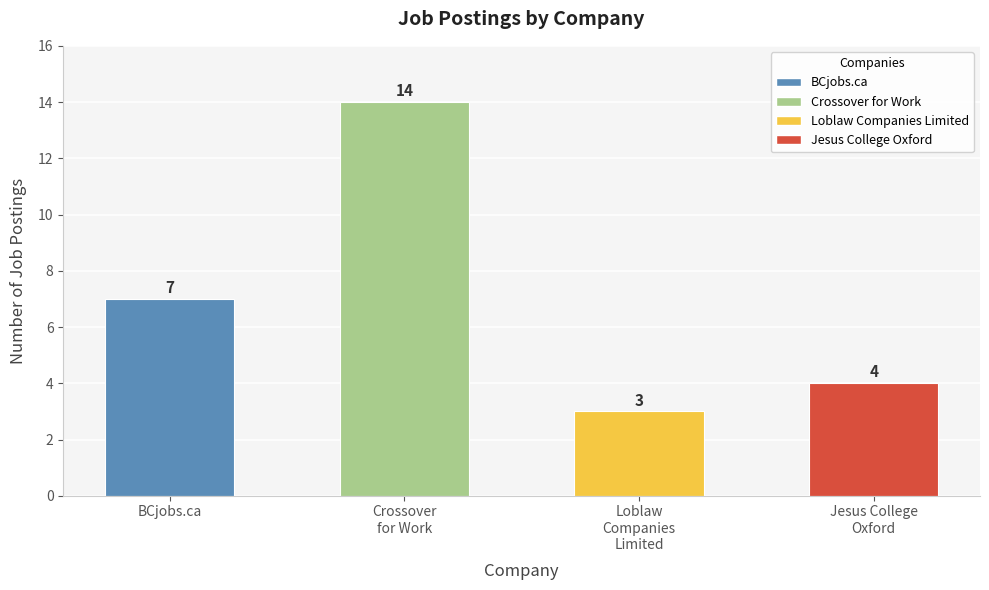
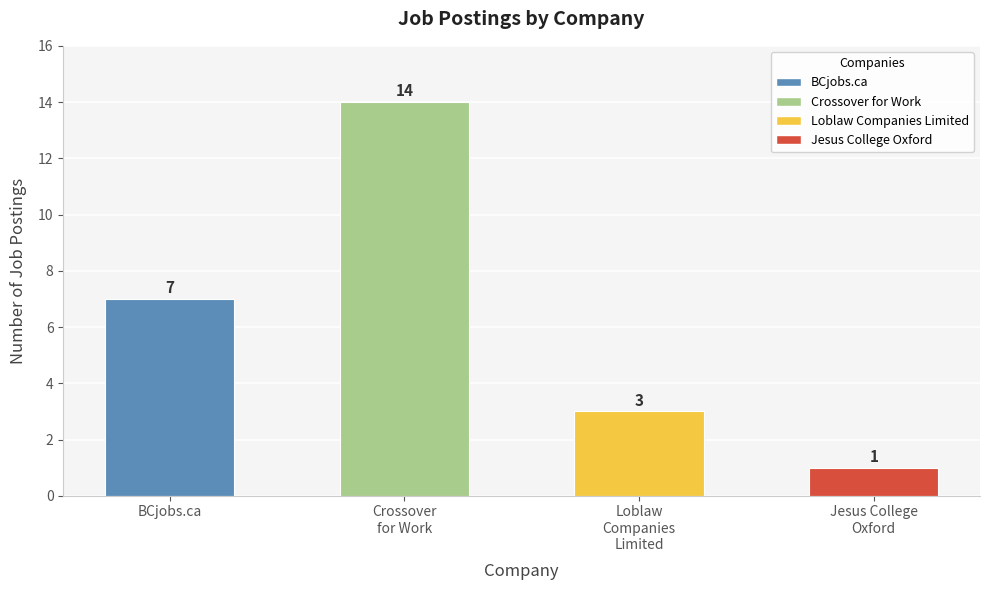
  {
    "BCjobs.ca": 7,
    "Crossover for Work": 14,
    "Loblaw Companies Limited": 3,
-   "Jesus College Oxford": 4
+   "Jesus College Oxford": 1
  }
